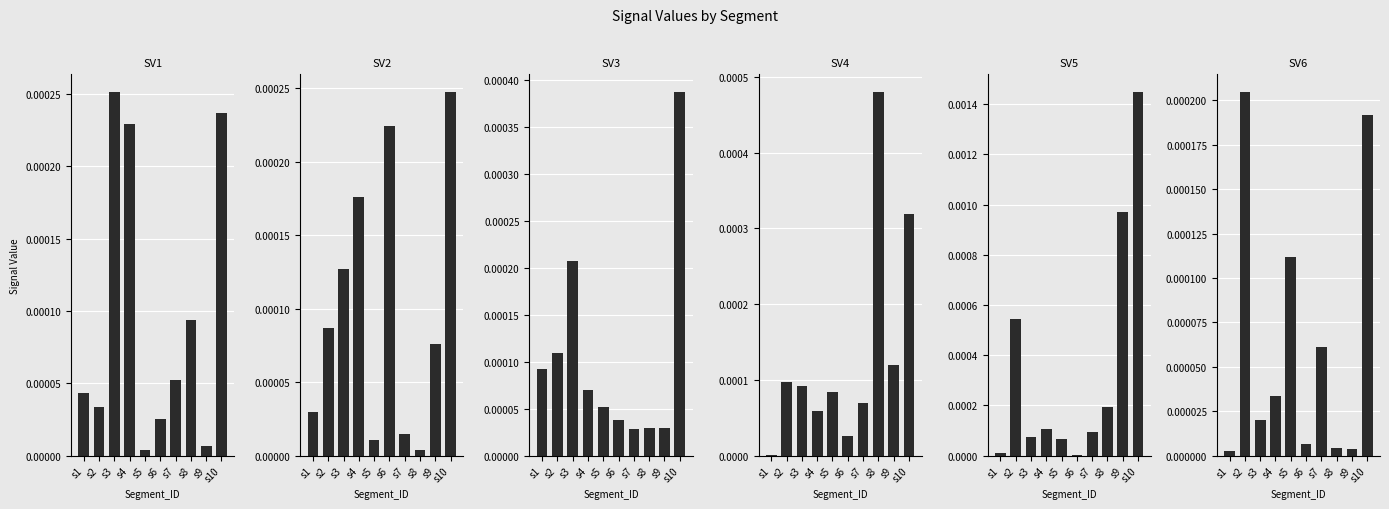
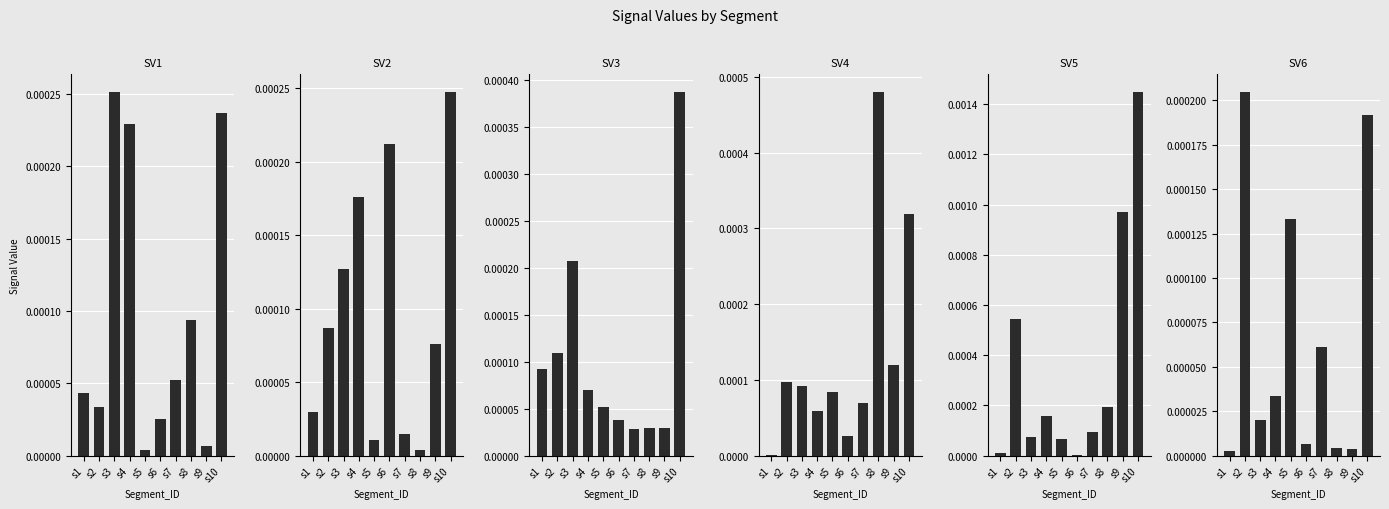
  {
    "SV1": {
      "s1": 0.000043,
      "s2": 0.000034,
      "s3": 0.000251,
      "s4": 0.000229,
      "s5": 0.000004,
      "s6": 0.000025,
      "s7": 0.000053,
      "s8": 0.000093,
      "s9": 0.000006,
      "s10": 0.000237
    },
    "SV2": {
      "s1": 0.000030,
      "s2": 0.000087,
      "s3": 0.000127,
      "s4": 0.000176,
      "s5": 0.000011,
-     "s6": 0.000224,
+     "s6": 0.000212,
      "s7": 0.000014,
      "s8": 0.000004,
      "s9": 0.000076,
      "s10": 0.000247
    },
    "SV3": {
      "s1": 0.00009,
      "s2": 0.00011,
      "s3": 0.00021,
      "s4": 0.00007,
      "s5": 0.00005,
      "s6": 0.00004,
      "s7": 0.00003,
      "s8": 0.00003,
      "s9": 0.00003,
      "s10": 0.00039
    },
    "SV4": {
      "s2": 0.00010,
      "s3": 0.00009,
      "s4": 0.00006,
      "s5": 0.00008,
      "s6": 0.00003,
      "s7": 0.00007,
      "s8": 0.00048,
      "s9": 0.00012,
      "s10": 0.00032
    },
    "SV5": {
      "s2": 0.00054,
      "s3": 0.00007,
-     "s4": 0.00011,
+     "s4": 0.00016,
      "s5": 0.00006,
      "s7": 0.00010,
      "s8": 0.00019,
      "s9": 0.00097,
      "s10": 0.00145
    },
    "SV6": {
      "s1": 0.000003,
      "s2": 0.000204,
      "s3": 0.000020,
      "s4": 0.000034,
-     "s5": 0.000112,
+     "s5": 0.000133,
      "s6": 0.000007,
      "s7": 0.000061,
      "s8": 0.000004,
      "s9": 0.000004,
      "s10": 0.000192
    }
  }
